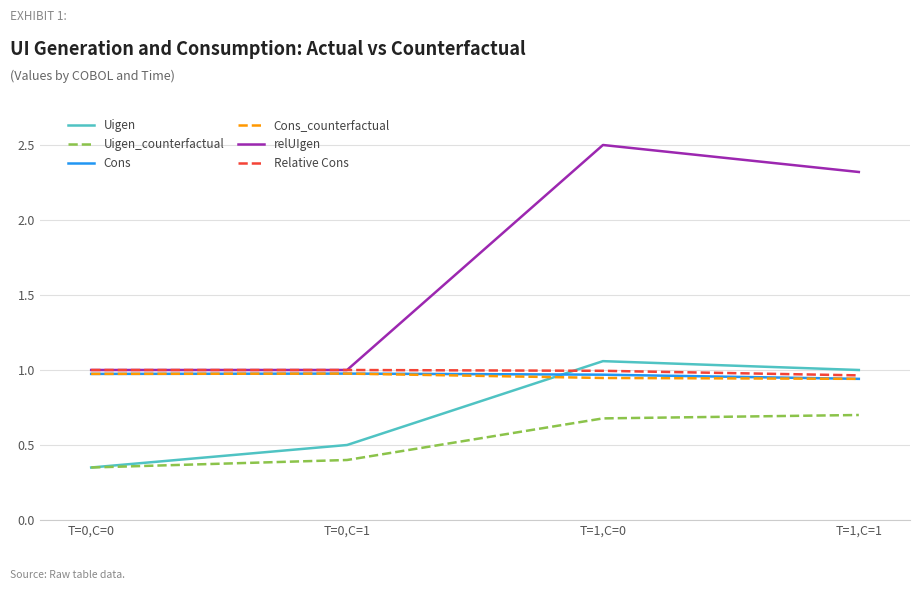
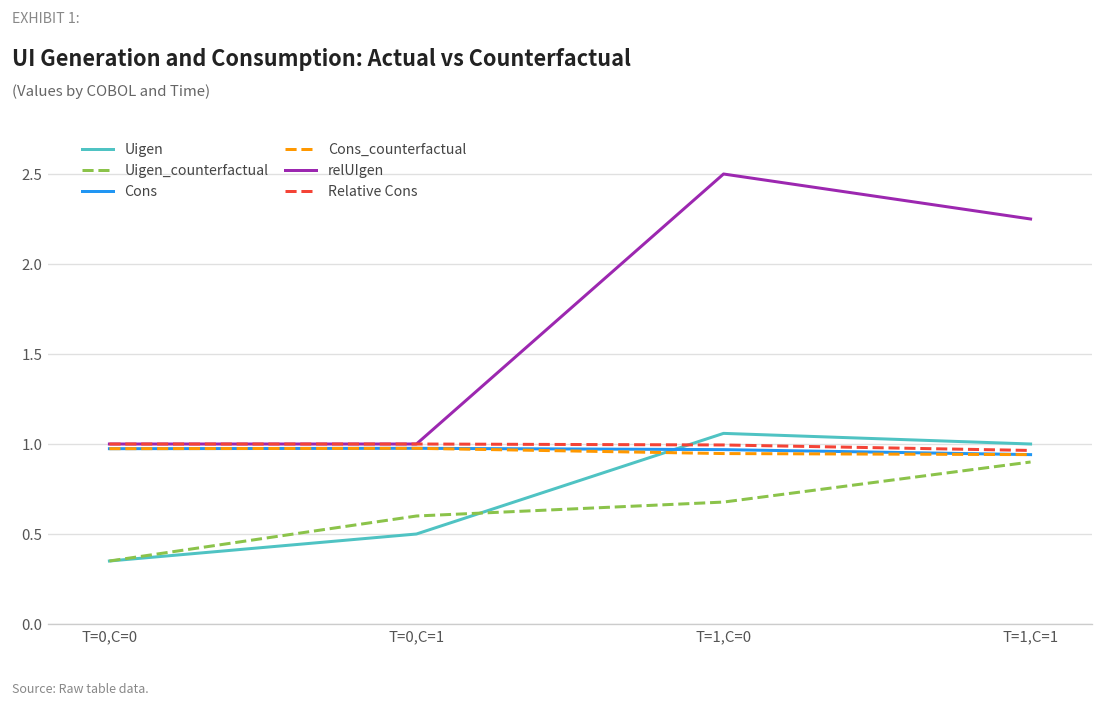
  {
    "Uigen": {
      "T=0,C=1": 0.50,
      "T=1,C=0": 1.06,
      "T=1,C=1": 1.00
    },
    "Uigen_counterfactual": {
-     "T=0,C=1": 0.4,
+     "T=0,C=1": 0.6,
      "T=1,C=0": 0.68,
-     "T=1,C=1": 0.7
+     "T=1,C=1": 0.9
    },
    "Cons": {
      "T=1,C=0": 0.97
    },
    "Cons_counterfactual": {
      "T=1,C=0": 0.95
    },
    "relUIgen": {
      "T=1,C=0": 2.50,
-     "T=1,C=1": 2.32
+     "T=1,C=1": 2.25
    },
    "Relative Cons": {
      "T=1,C=0": 0.99,
      "T=1,C=1": 0.96
    }
  }
